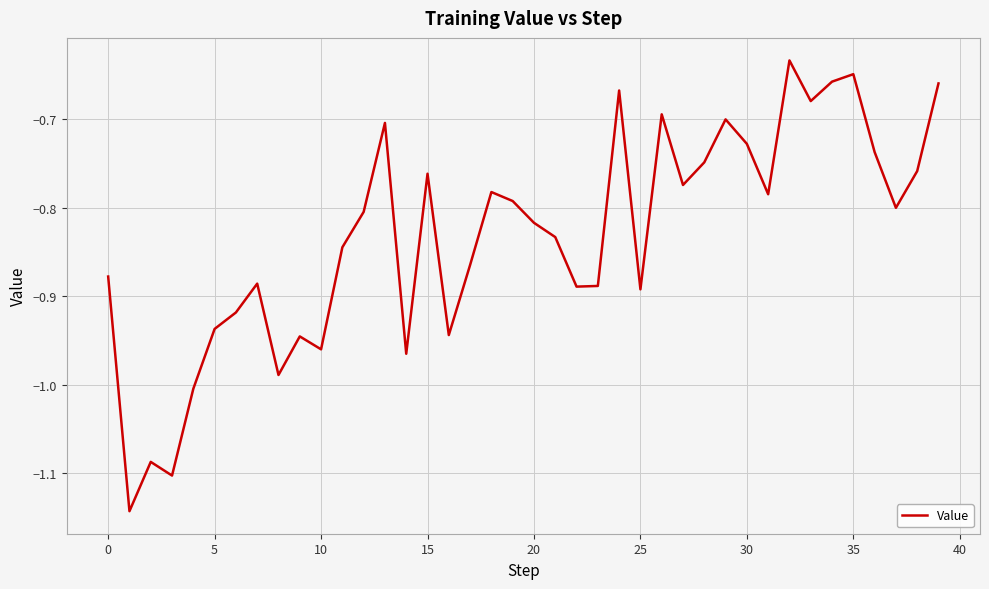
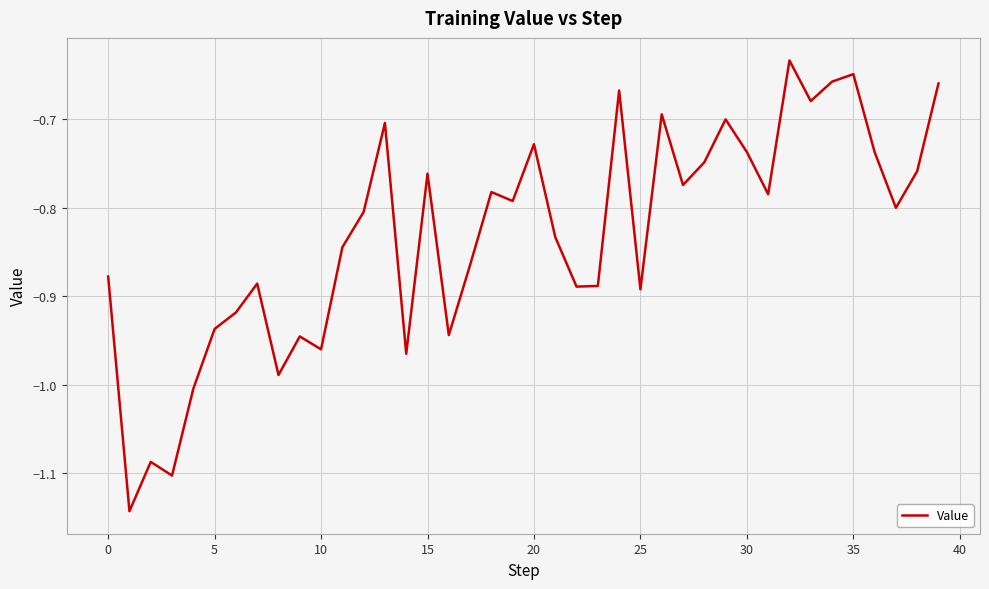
  {
    "0": -0.88,
    "5": -0.94,
    "10": -0.96,
    "15": -0.76,
-   "20": -0.82,
+   "20": -0.73,
    "25": -0.89,
-   "30": -0.73,
+   "30": -0.74,
    "35": -0.65
  }
